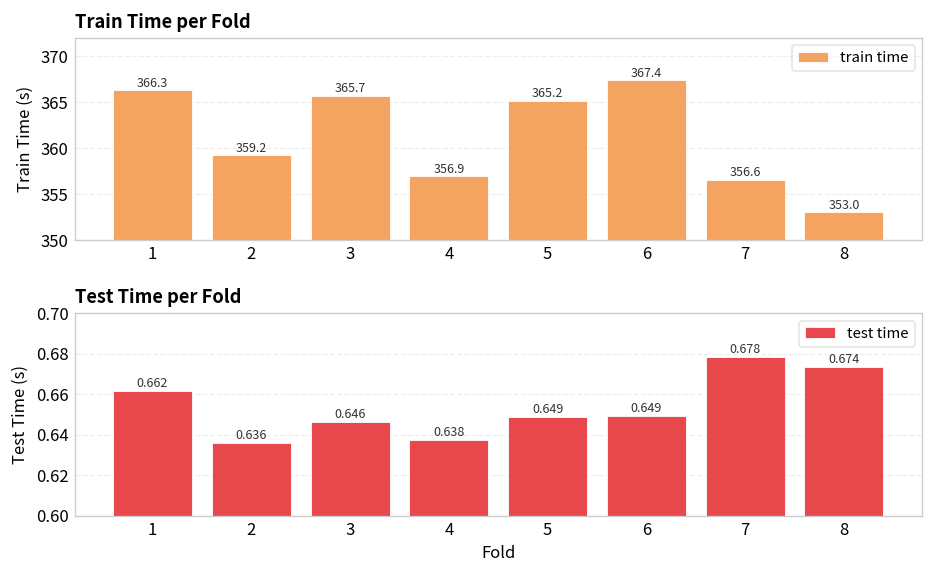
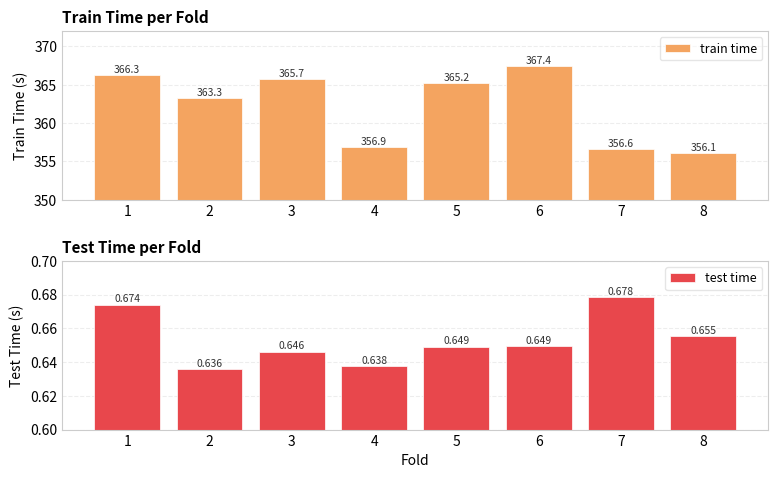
  {
    "Train Time per Fold": {
      "1": 366.3,
-     "2": 359.2,
+     "2": 363.3,
      "3": 365.7,
      "4": 356.9,
      "5": 365.2,
      "6": 367.4,
      "7": 356.6,
-     "8": 353.0
+     "8": 356.1
    },
    "Test Time per Fold": {
-     "1": 0.662,
+     "1": 0.674,
      "2": 0.636,
      "3": 0.646,
      "4": 0.638,
      "5": 0.649,
      "6": 0.649,
      "7": 0.678,
-     "8": 0.674
+     "8": 0.655
    }
  }
